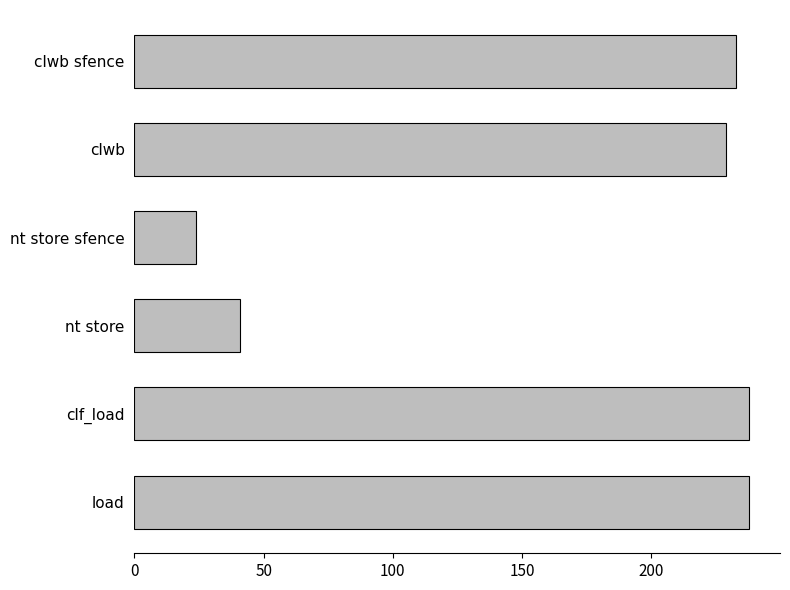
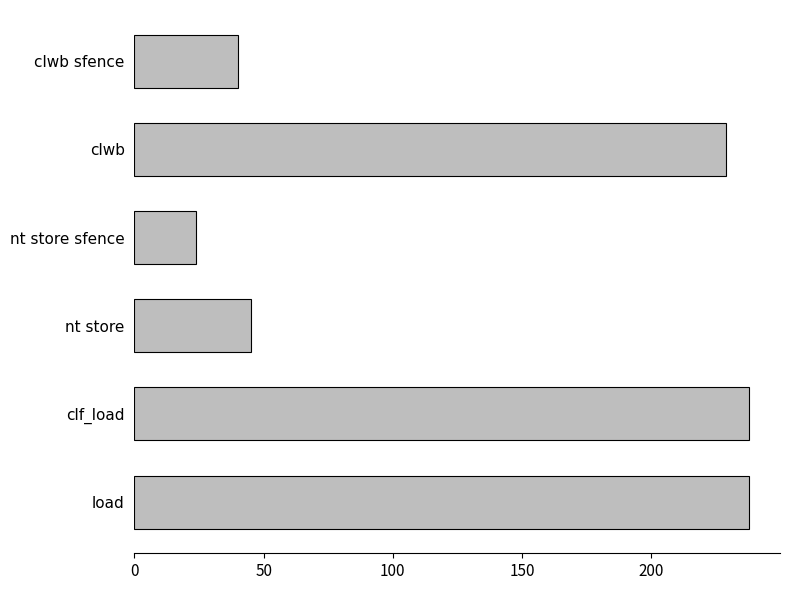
  {
-   "clwb sfence": 233,
+   "clwb sfence": 40,
    "clwb": 229,
    "nt store sfence": 24,
-   "nt store": 41,
+   "nt store": 45,
    "clf_load": 238,
    "load": 238
  }
